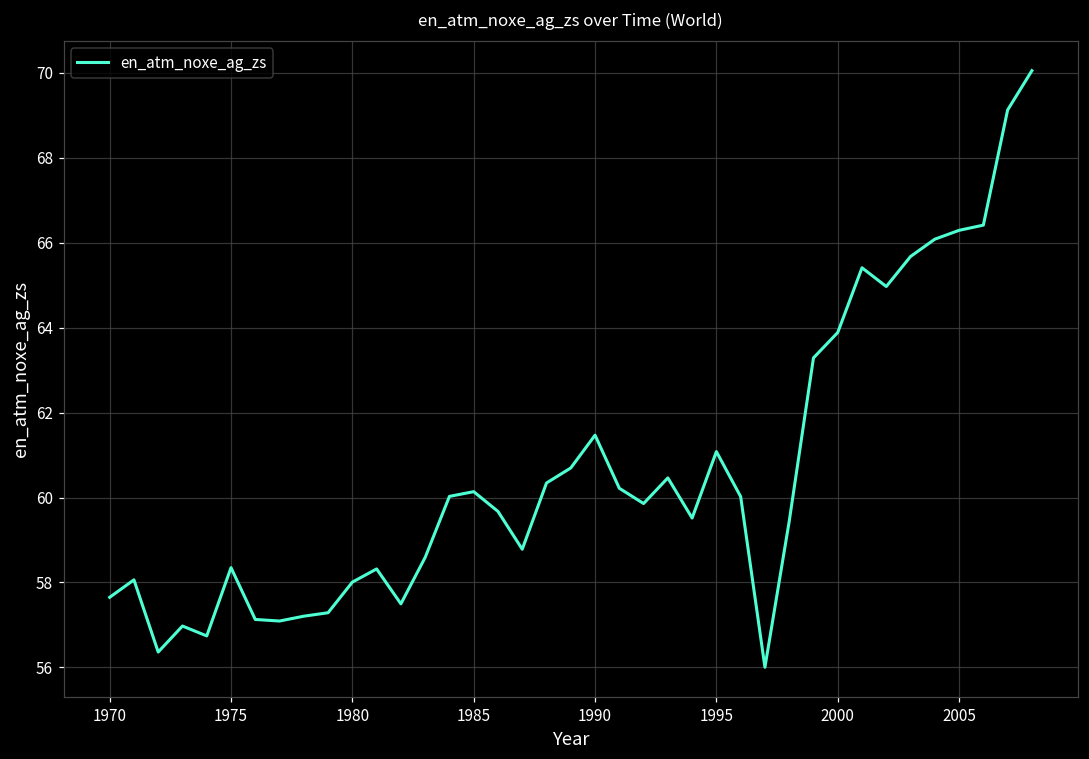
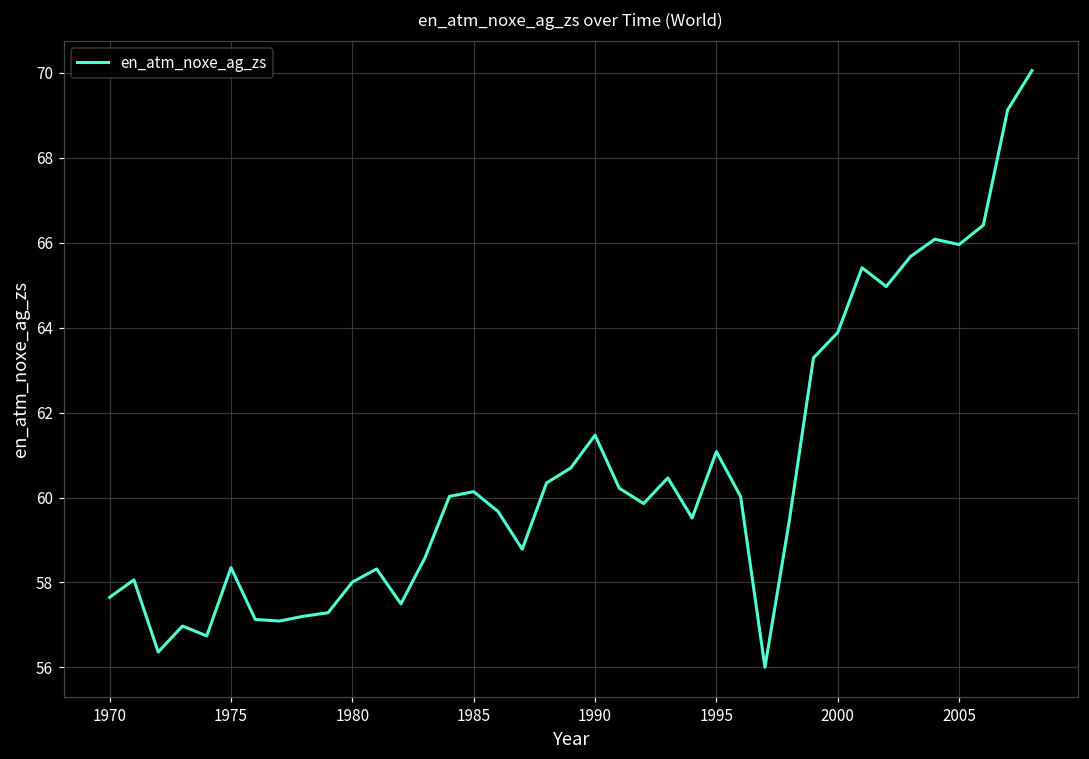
  {
    "1970": 57.7,
    "1975": 58.3,
    "1980": 58.0,
    "1985": 60.1,
    "1990": 61.5,
    "1995": 61.1,
    "2000": 63.9,
-   "2005": 66.3
+   "2005": 66.0
  }
